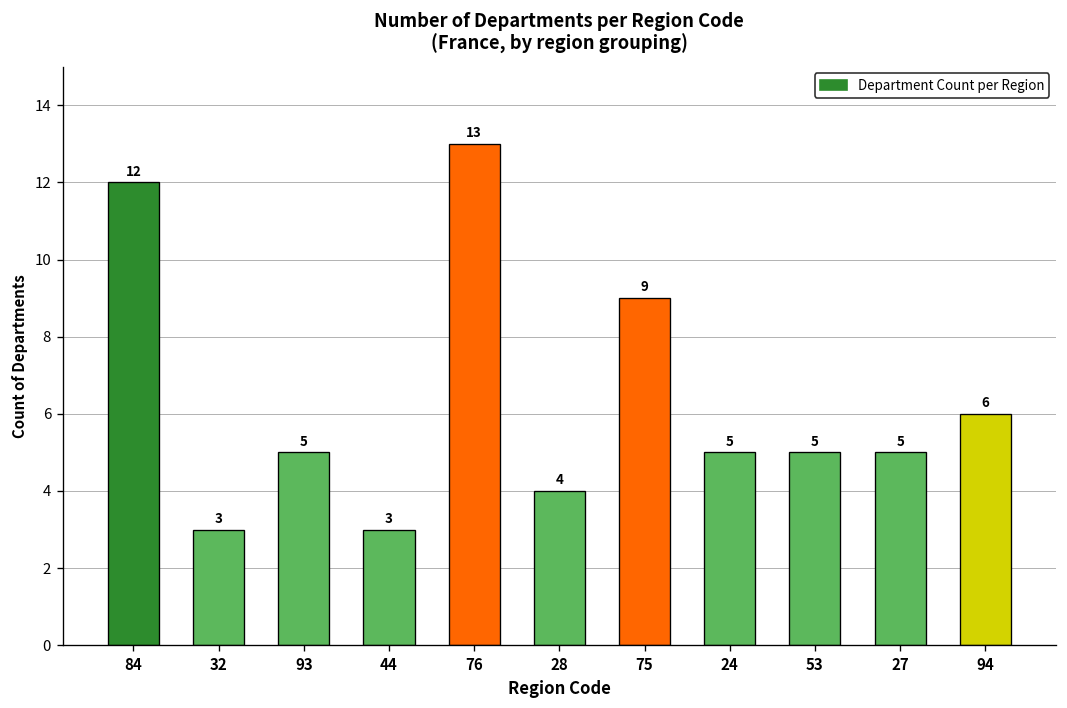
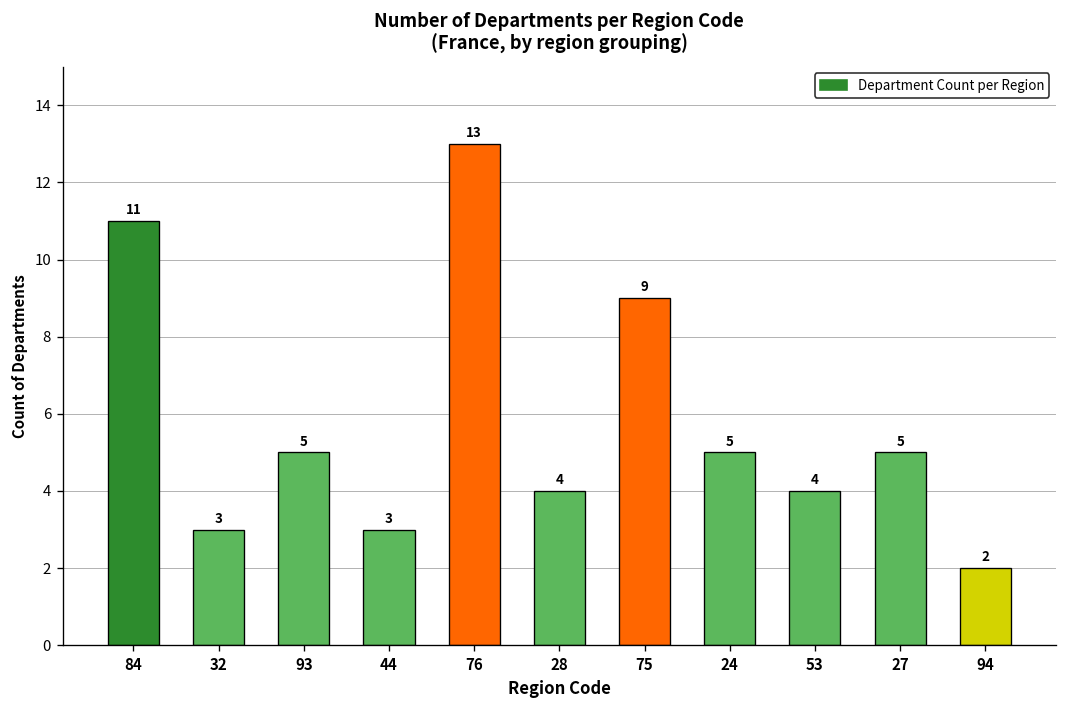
  {
-   "84": 12,
+   "84": 11,
    "32": 3,
    "93": 5,
    "44": 3,
    "76": 13,
    "28": 4,
    "75": 9,
    "24": 5,
-   "53": 5,
+   "53": 4,
    "27": 5,
-   "94": 6
+   "94": 2
  }
